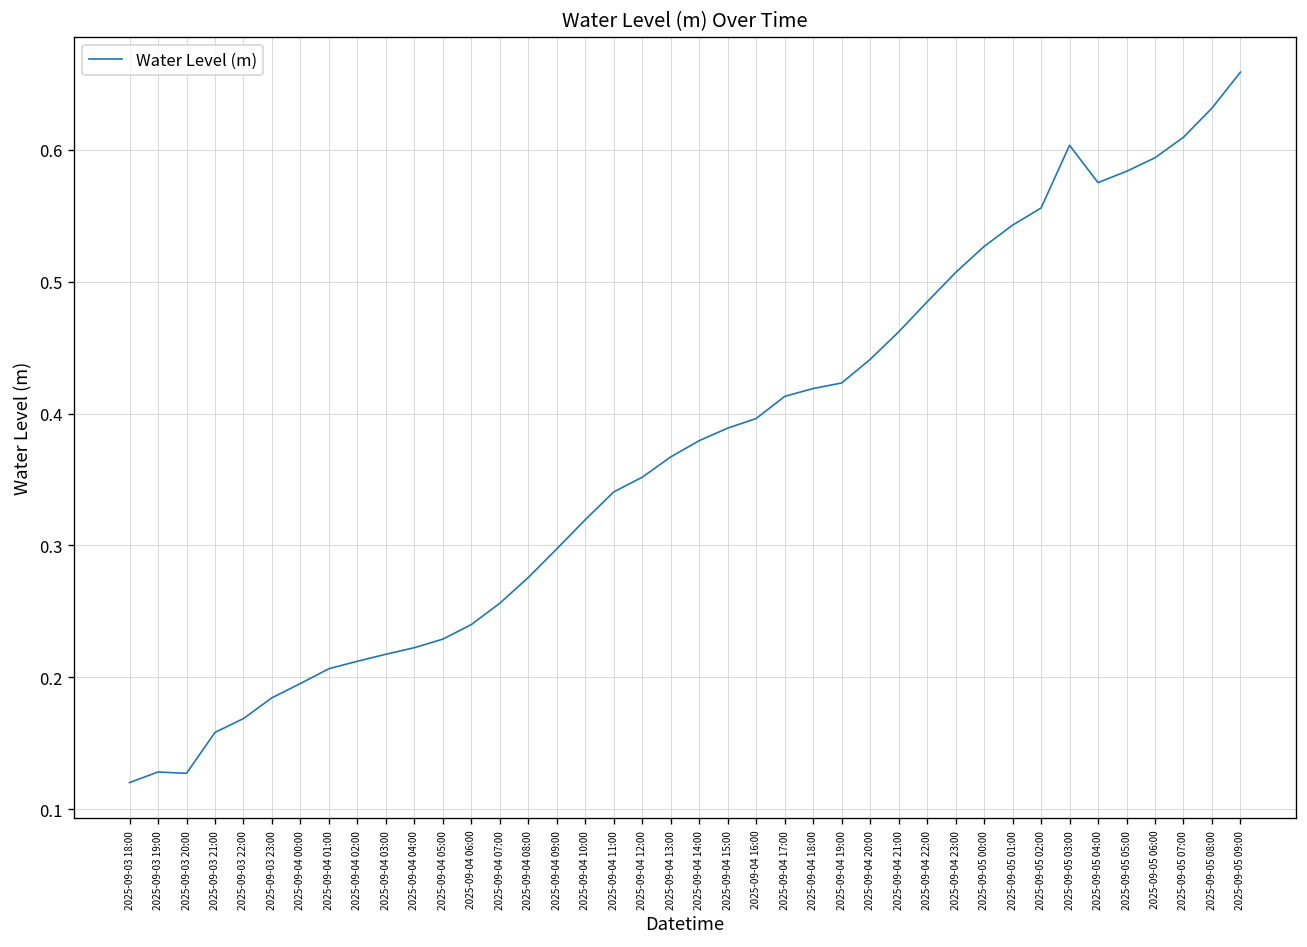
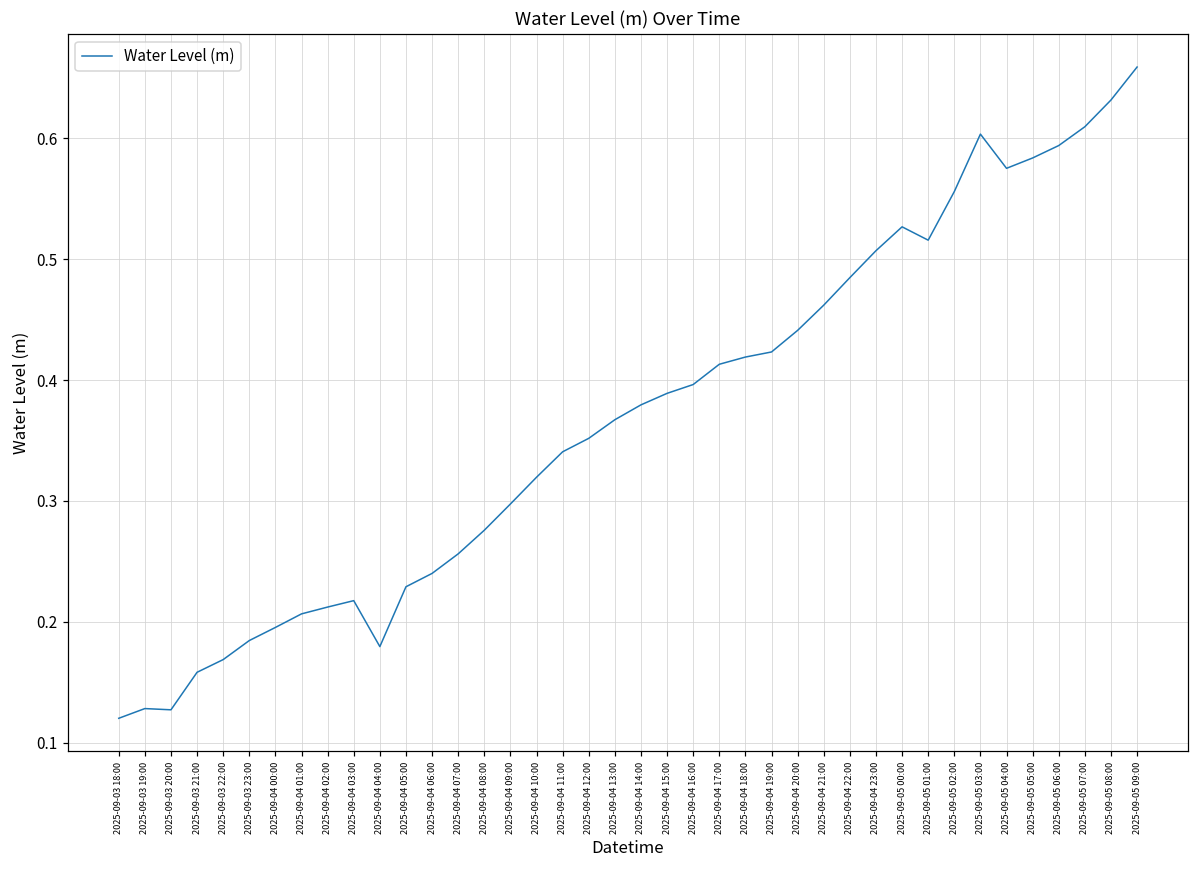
  {
    "2025-09-03 18:00": 0.120,
    "2025-09-03 19:00": 0.128,
    "2025-09-03 20:00": 0.127,
    "2025-09-03 21:00": 0.158,
    "2025-09-03 22:00": 0.169,
    "2025-09-03 23:00": 0.184,
    "2025-09-04 00:00": 0.195,
    "2025-09-04 01:00": 0.207,
    "2025-09-04 02:00": 0.212,
    "2025-09-04 03:00": 0.218,
-   "2025-09-04 04:00": 0.222,
+   "2025-09-04 04:00": 0.179,
    "2025-09-04 05:00": 0.229,
    "2025-09-04 06:00": 0.240,
    "2025-09-04 07:00": 0.256,
    "2025-09-04 08:00": 0.276,
    "2025-09-04 09:00": 0.297,
    "2025-09-04 10:00": 0.320,
    "2025-09-04 11:00": 0.341,
    "2025-09-04 12:00": 0.352,
    "2025-09-04 13:00": 0.367,
    "2025-09-04 14:00": 0.379,
    "2025-09-04 15:00": 0.389,
    "2025-09-04 16:00": 0.396,
    "2025-09-04 17:00": 0.413,
    "2025-09-04 18:00": 0.419,
    "2025-09-04 19:00": 0.423,
    "2025-09-04 20:00": 0.441,
    "2025-09-04 21:00": 0.462,
    "2025-09-04 22:00": 0.485,
    "2025-09-04 23:00": 0.507,
    "2025-09-05 00:00": 0.527,
-   "2025-09-05 01:00": 0.543,
+   "2025-09-05 01:00": 0.516,
    "2025-09-05 02:00": 0.556,
    "2025-09-05 03:00": 0.604,
    "2025-09-05 04:00": 0.575,
    "2025-09-05 05:00": 0.584,
    "2025-09-05 06:00": 0.594,
    "2025-09-05 07:00": 0.610,
    "2025-09-05 08:00": 0.632,
    "2025-09-05 09:00": 0.659
  }
